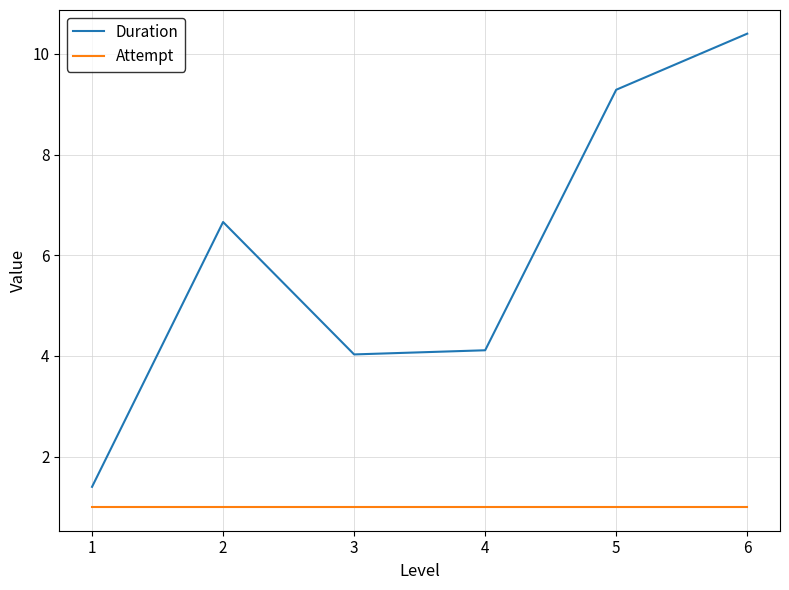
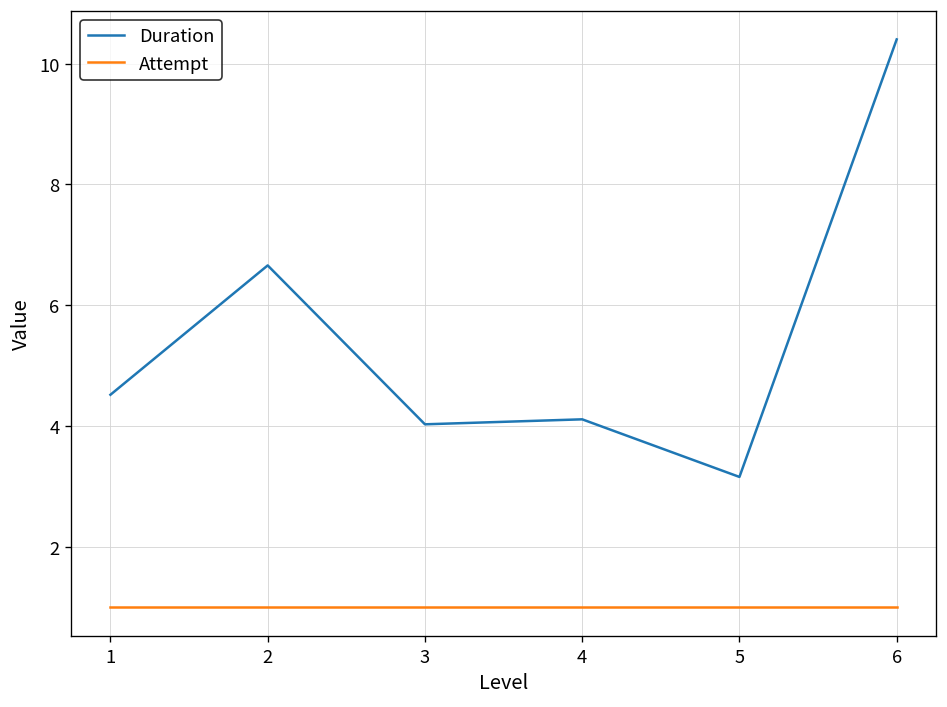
  {
    "Duration": {
-     "1": 1.4,
+     "1": 4.5,
      "2": 6.7,
      "3": 4.0,
      "4": 4.1,
-     "5": 9.3,
+     "5": 3.2,
      "6": 10.4
    },
    "Attempt": {
      "1": 1.0,
      "2": 1.0,
      "3": 1.0,
      "4": 1.0,
      "5": 1.0,
      "6": 1.0
    }
  }
